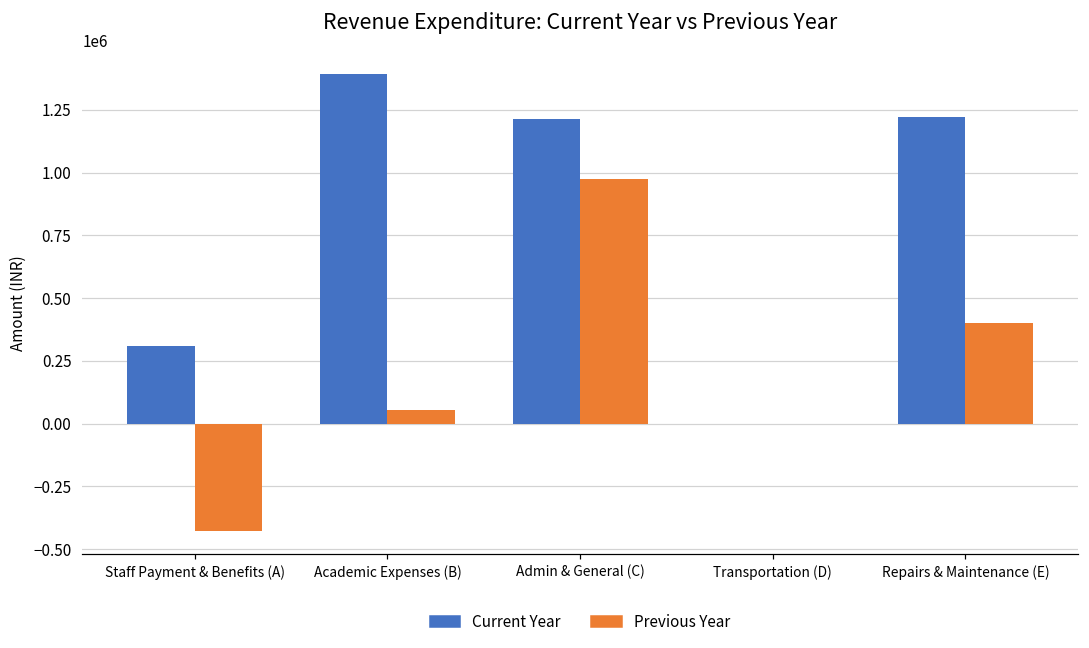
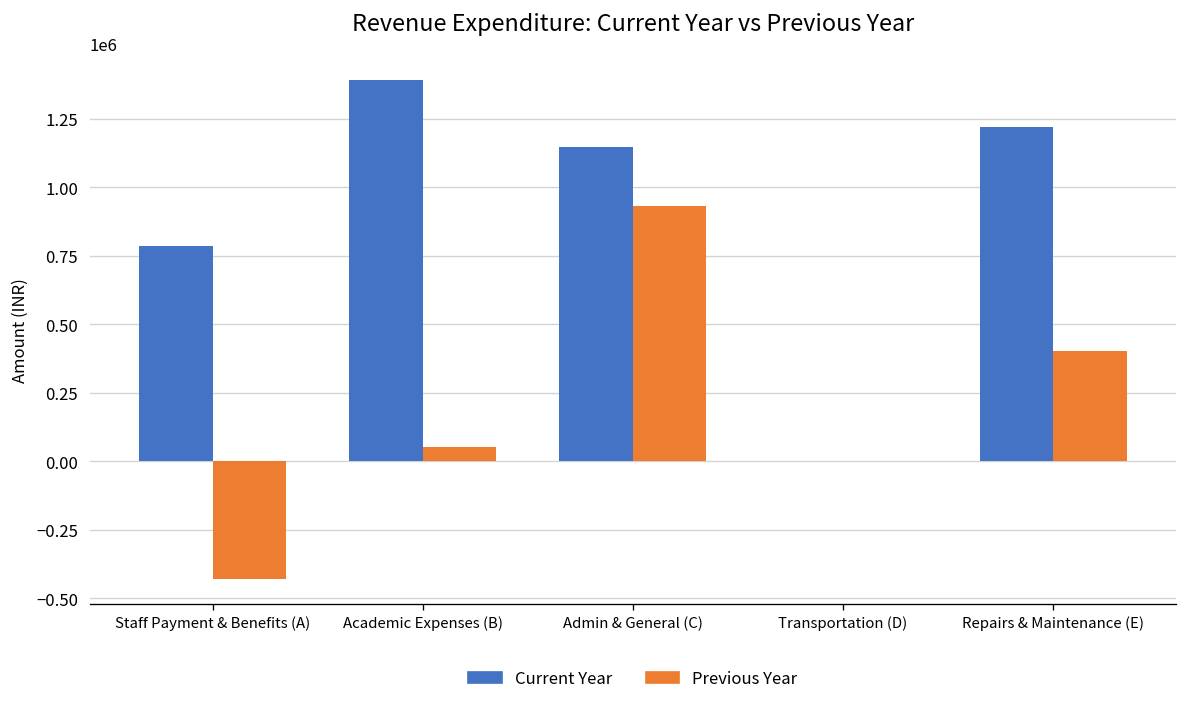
  {
    "Current Year": {
-     "Staff Payment & Benefits (A)": 310000,
+     "Staff Payment & Benefits (A)": 790000,
      "Academic Expenses (B)": 1390000,
-     "Admin & General (C)": 1210000,
+     "Admin & General (C)": 1150000,
      "Transportation (D)": 0,
      "Repairs & Maintenance (E)": 1220000
    },
    "Previous Year": {
      "Staff Payment & Benefits (A)": -430000,
      "Academic Expenses (B)": 50000,
-     "Admin & General (C)": 970000,
+     "Admin & General (C)": 930000,
      "Transportation (D)": 0,
      "Repairs & Maintenance (E)": 400000
    }
  }
